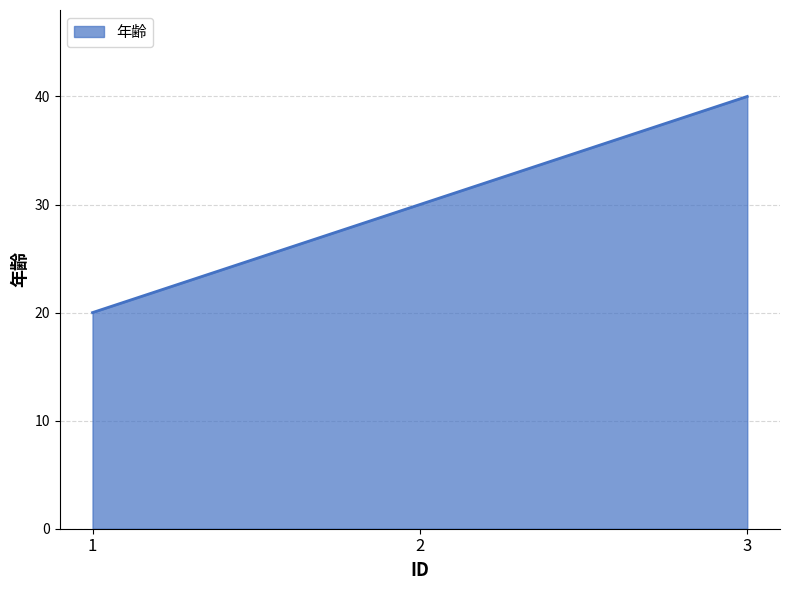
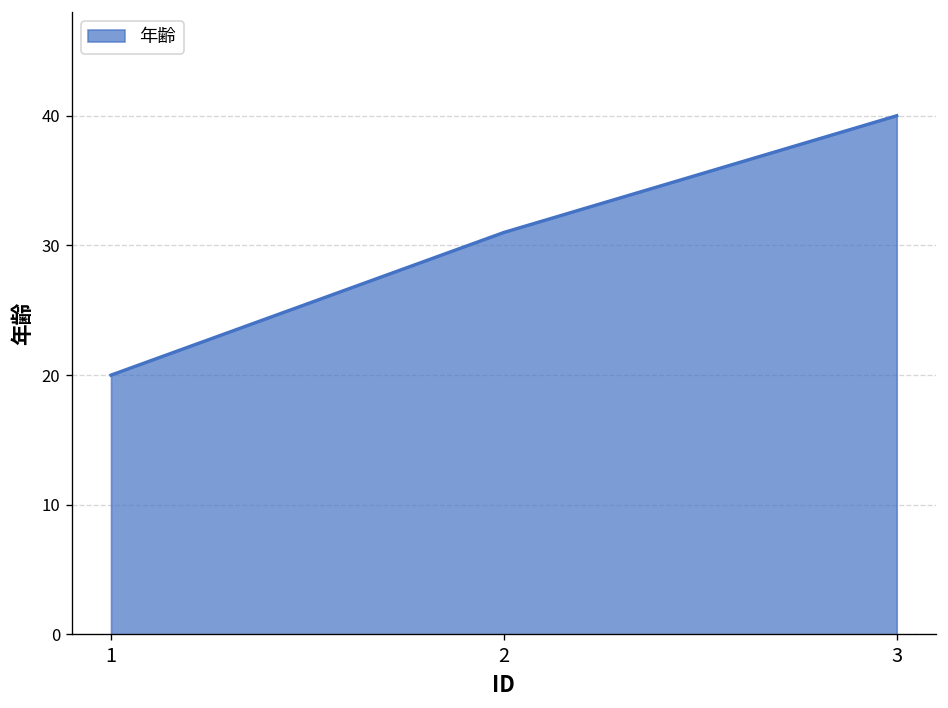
  {
    "1": 20,
-   "2": 30,
+   "2": 31,
    "3": 40
  }
